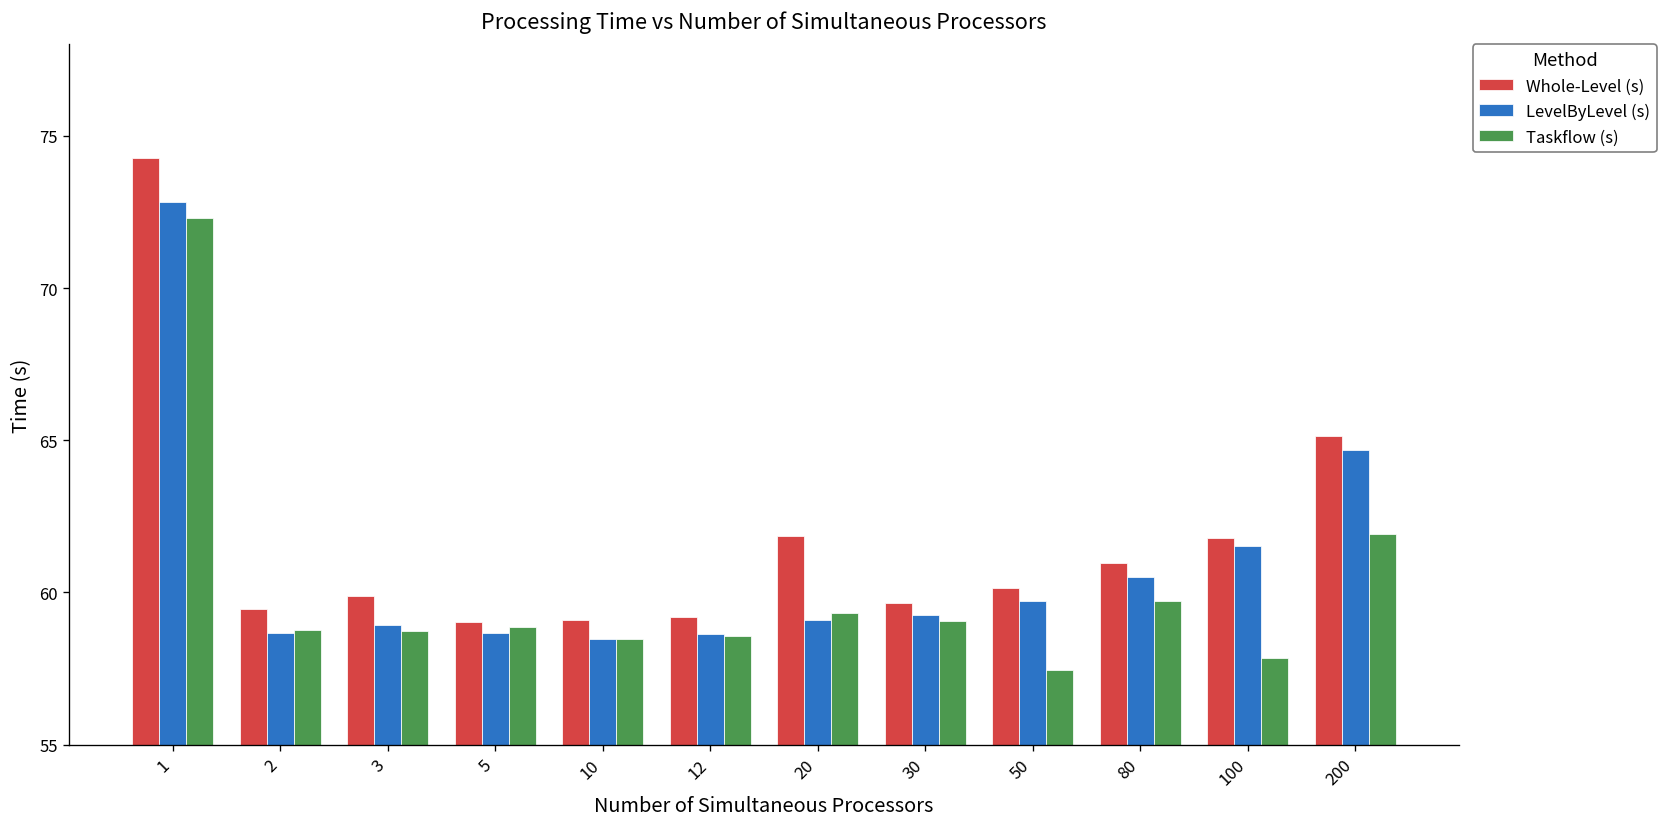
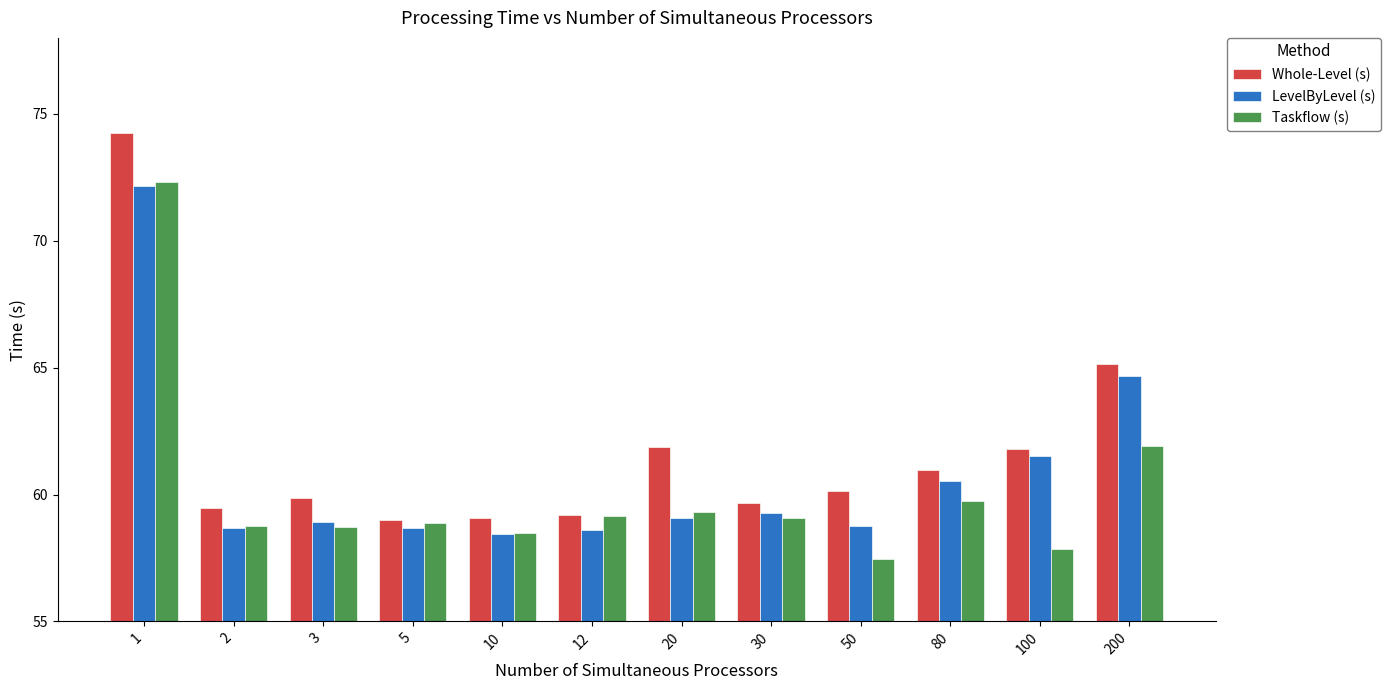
  {
    "Whole-Level (s)": {
      "1": 74.3,
      "2": 59.5,
      "3": 59.9,
      "5": 59.0,
      "10": 59.1,
      "12": 59.2,
      "20": 61.9,
      "30": 59.7,
      "50": 60.2,
      "80": 61.0,
      "100": 61.8,
      "200": 65.1
    },
    "LevelByLevel (s)": {
-     "1": 72.8,
+     "1": 72.1,
      "2": 58.7,
      "3": 58.9,
      "5": 58.7,
      "10": 58.5,
      "12": 58.6,
      "20": 59.1,
      "30": 59.3,
-     "50": 59.7,
+     "50": 58.8,
      "80": 60.5,
      "100": 61.5,
      "200": 64.7
    },
    "Taskflow (s)": {
      "1": 72.3,
      "2": 58.8,
      "3": 58.7,
      "5": 58.9,
      "10": 58.5,
-     "12": 58.6,
+     "12": 59.2,
      "20": 59.3,
      "30": 59.1,
      "50": 57.4,
      "80": 59.7,
      "100": 57.8,
      "200": 61.9
    }
  }
